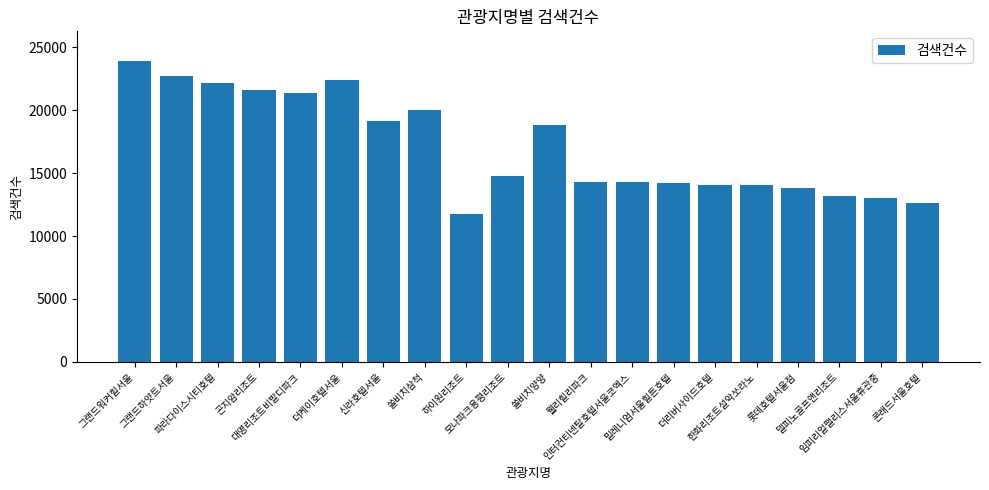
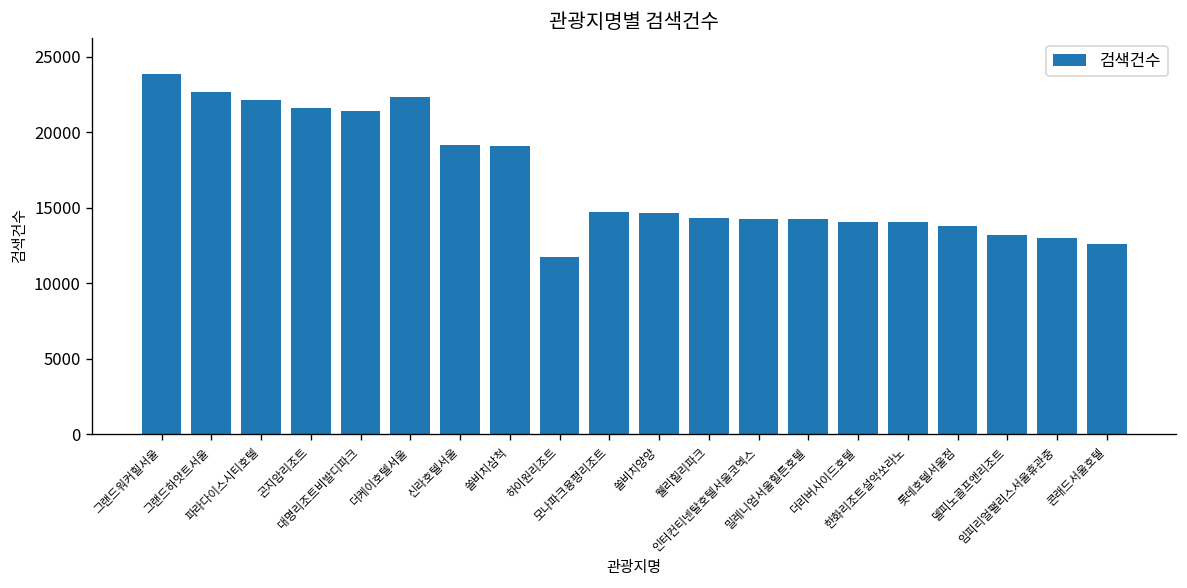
  {
    "그랜드워커힐서울": 23900,
    "그랜드하얏트서울": 22700,
    "파라다이스시티호텔": 22100,
    "곤지암리조트": 21600,
    "대명리조트비발디파크": 21400,
    "더케이호텔서울": 22400,
    "신라호텔서울": 19200,
-   "쏠비치삼척": 20000,
+   "쏠비치삼척": 19100,
    "하이원리조트": 11700,
    "모나파크용평리조트": 14700,
-   "쏠비치양양": 18800,
+   "쏠비치양양": 14700,
    "웰리힐리파크": 14300,
    "인터컨티넨탈호텔서울코엑스": 14300,
    "밀레니엄서울힐튼호텔": 14200,
    "더리버사이드호텔": 14100,
    "한화리조트설악쏘라노": 14100,
    "롯데호텔서울점": 13800,
    "델피노골프앤리조트": 13200,
    "임피리얼팰리스서울휴관중": 13000,
    "콘래드서울호텔": 12600
  }
